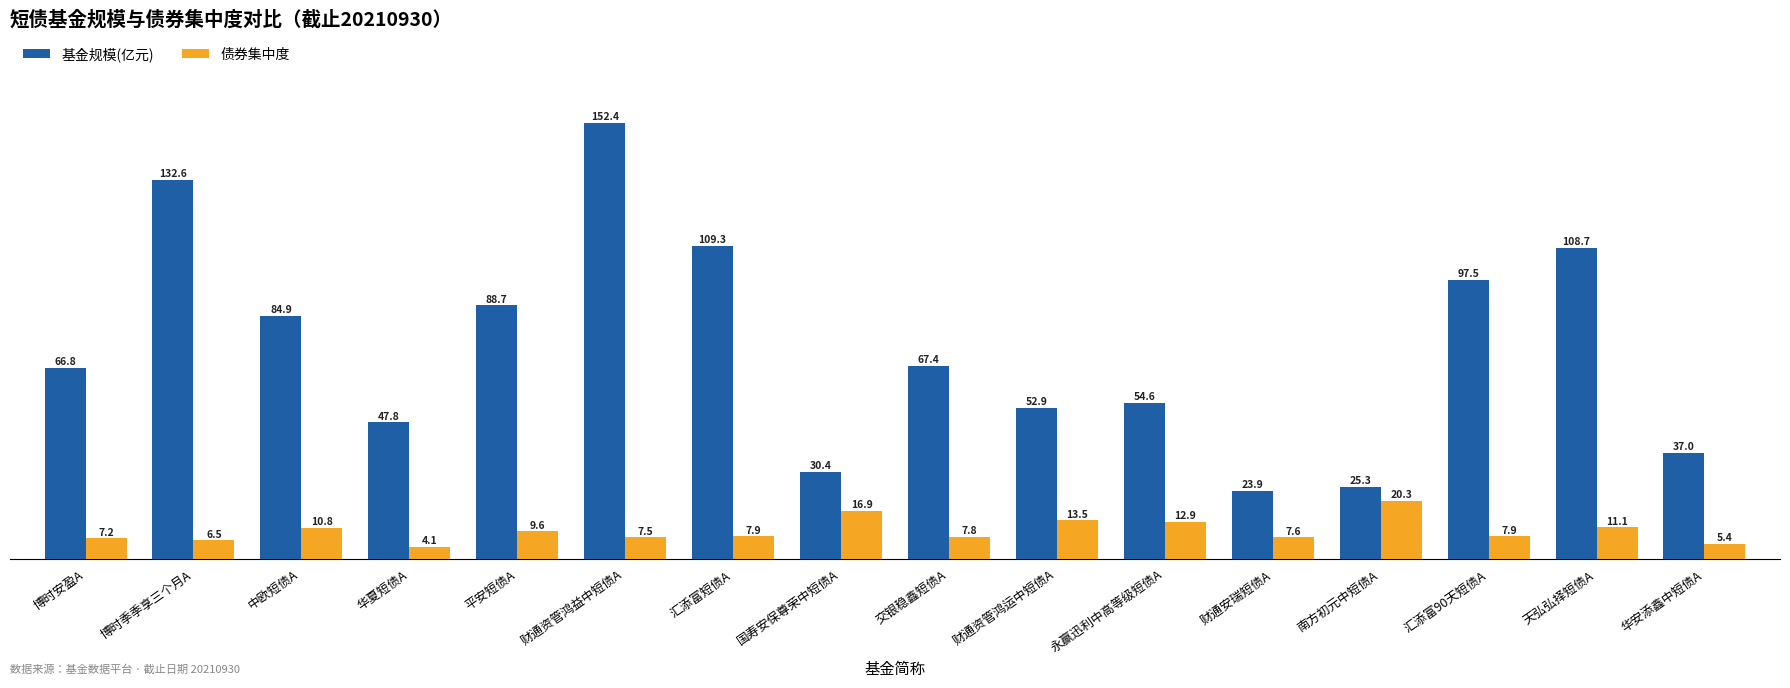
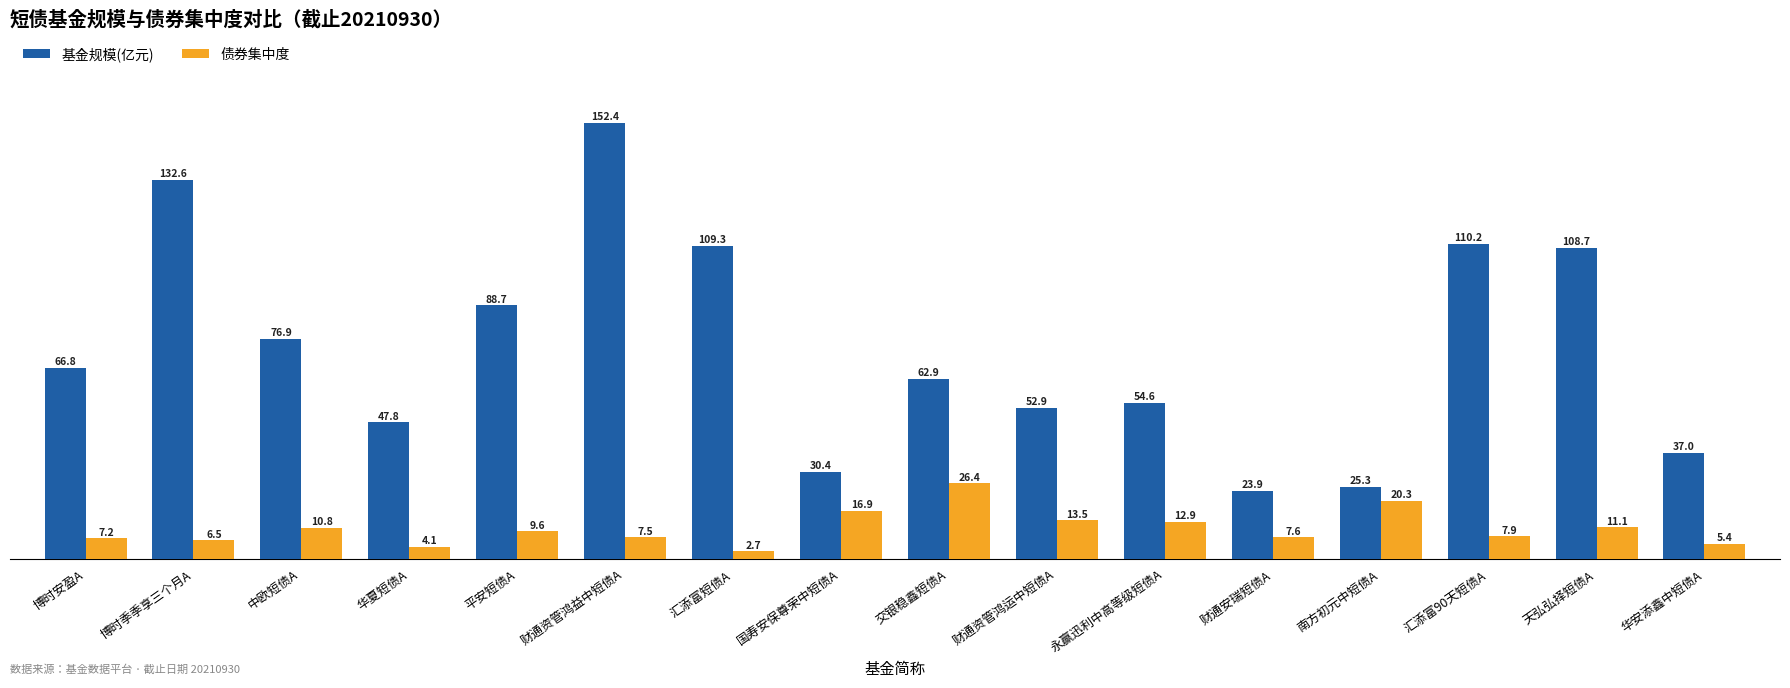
  {
    "基金规模(亿元)": {
      "博时安盈A": 66.8,
      "博时季季享三个月A": 132.6,
-     "中欧短债A": 84.9,
+     "中欧短债A": 76.9,
      "华夏短债A": 47.8,
      "平安短债A": 88.7,
      "财通资管鸿益中短债A": 152.4,
      "汇添富短债A": 109.3,
      "国寿安保尊荣中短债A": 30.4,
-     "交银稳鑫短债A": 67.4,
+     "交银稳鑫短债A": 62.9,
      "财通资管鸿运中短债A": 52.9,
      "永赢迅利中高等级短债A": 54.6,
      "财通安瑞短债A": 23.9,
      "南方初元中短债A": 25.3,
-     "汇添富90天短债A": 97.5,
+     "汇添富90天短债A": 110.2,
      "天弘弘择短债A": 108.7,
      "华安添鑫中短债A": 37.0
    },
    "债券集中度": {
      "博时安盈A": 7.2,
      "博时季季享三个月A": 6.5,
      "中欧短债A": 10.8,
      "华夏短债A": 4.1,
      "平安短债A": 9.6,
      "财通资管鸿益中短债A": 7.5,
-     "汇添富短债A": 7.9,
+     "汇添富短债A": 2.7,
      "国寿安保尊荣中短债A": 16.9,
-     "交银稳鑫短债A": 7.8,
+     "交银稳鑫短债A": 26.4,
      "财通资管鸿运中短债A": 13.5,
      "永赢迅利中高等级短债A": 12.9,
      "财通安瑞短债A": 7.6,
      "南方初元中短债A": 20.3,
      "汇添富90天短债A": 7.9,
      "天弘弘择短债A": 11.1,
      "华安添鑫中短债A": 5.4
    }
  }
